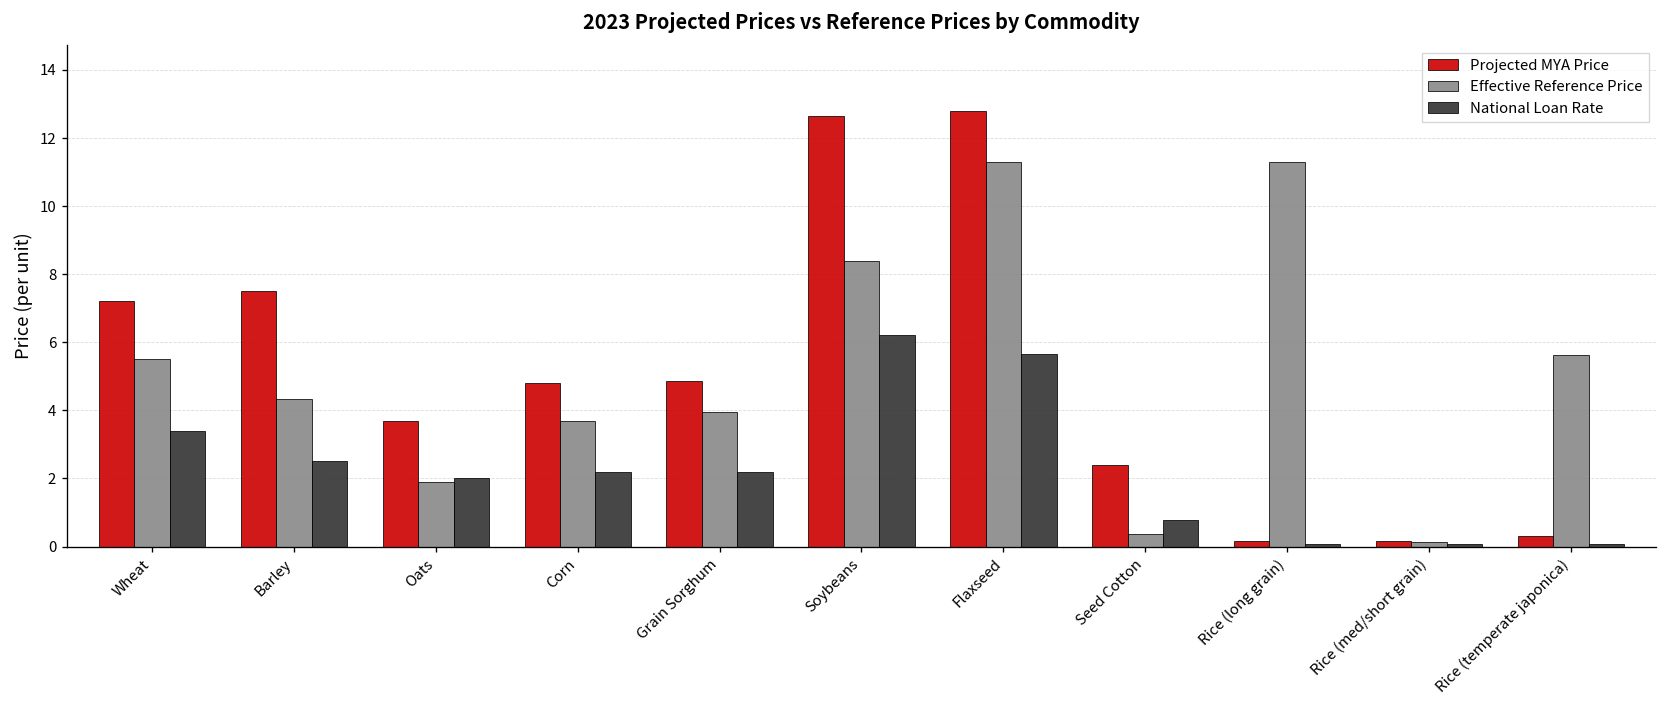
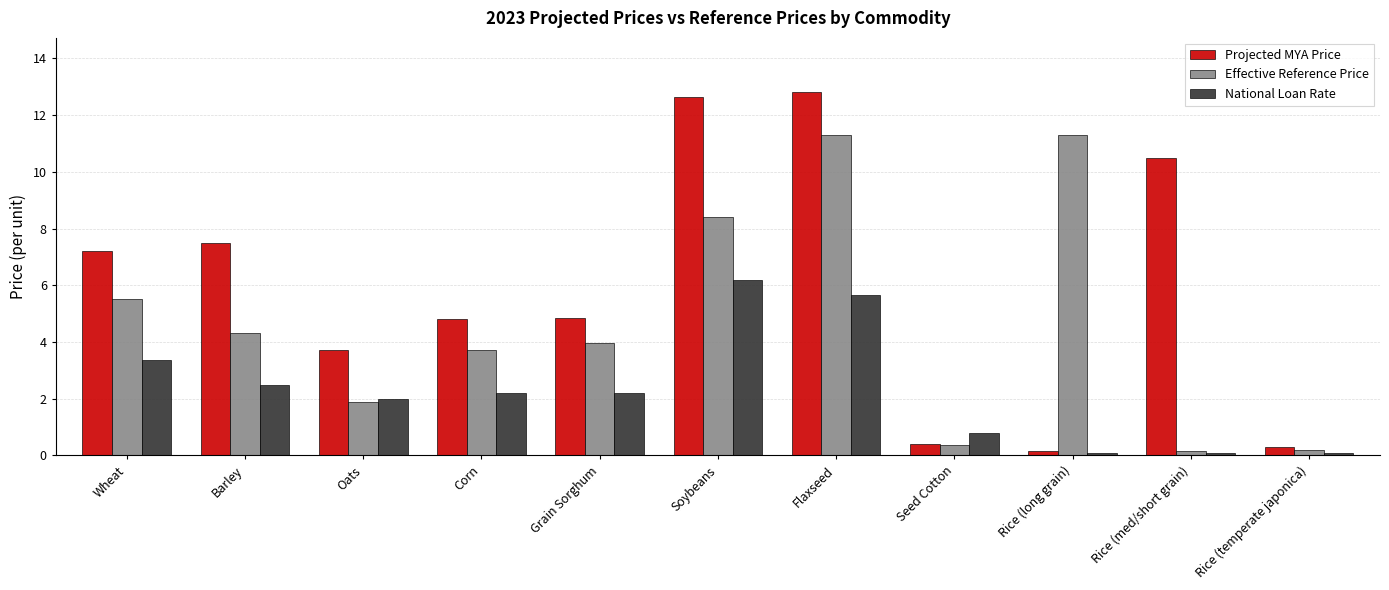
  {
    "Projected MYA Price": {
      "Wheat": 7.2,
      "Barley": 7.5,
      "Oats": 3.7,
      "Corn": 4.8,
      "Grain Sorghum": 4.9,
      "Soybeans": 12.7,
      "Flaxseed": 12.8,
-     "Seed Cotton": 2.4,
+     "Seed Cotton": 0.4,
      "Rice (long grain)": 0.2,
-     "Rice (med/short grain)": 0.2,
+     "Rice (med/short grain)": 10.5,
      "Rice (temperate japonica)": 0.3
    },
    "Effective Reference Price": {
      "Wheat": 5.5,
      "Barley": 4.3,
      "Oats": 1.9,
      "Corn": 3.7,
      "Grain Sorghum": 4.0,
      "Soybeans": 8.4,
      "Flaxseed": 11.3,
      "Seed Cotton": 0.4,
      "Rice (long grain)": 11.3,
      "Rice (med/short grain)": 0.1,
-     "Rice (temperate japonica)": 5.6
+     "Rice (temperate japonica)": 0.2
    },
    "National Loan Rate": {
      "Wheat": 3.4,
      "Barley": 2.5,
      "Oats": 2.0,
      "Corn": 2.2,
      "Grain Sorghum": 2.2,
      "Soybeans": 6.2,
      "Flaxseed": 5.7,
      "Seed Cotton": 0.8
    }
  }
